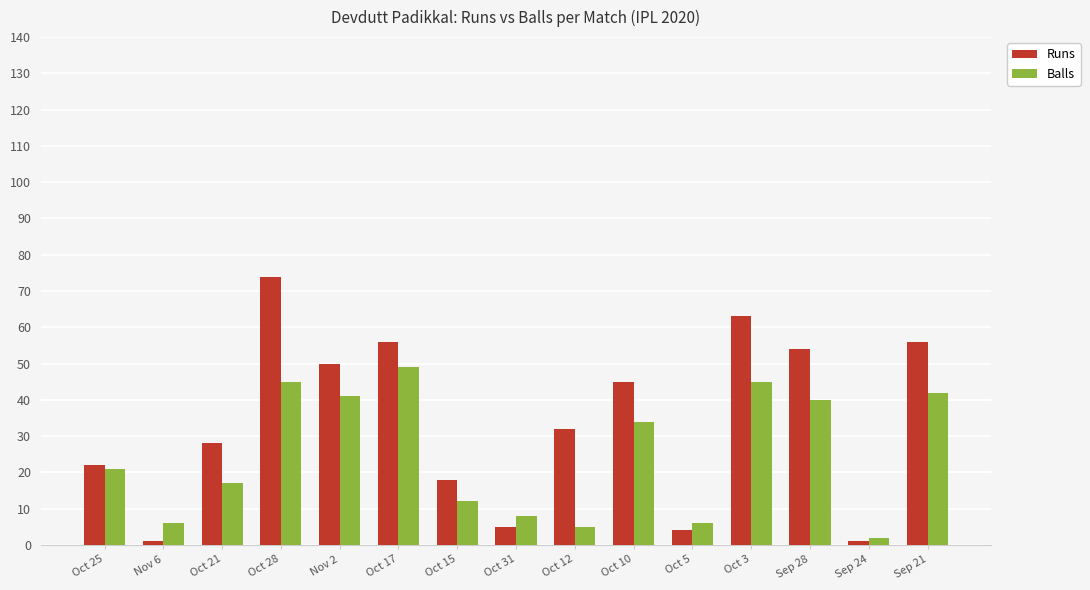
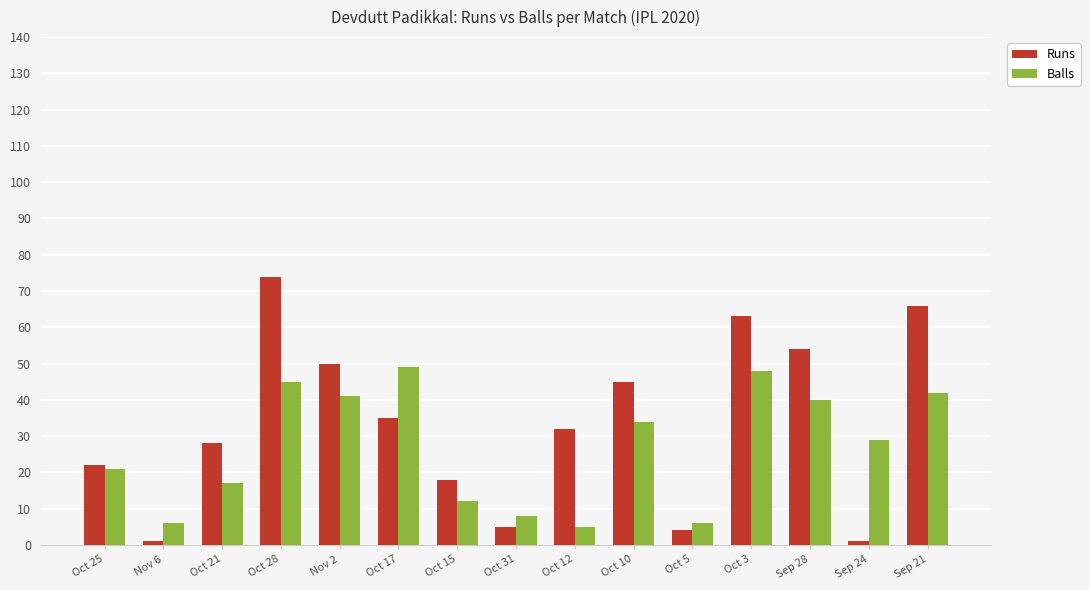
  {
    "Runs": {
      "Oct 25": 22,
      "Nov 6": 1,
      "Oct 21": 28,
      "Oct 28": 74,
      "Nov 2": 50,
-     "Oct 17": 56,
+     "Oct 17": 35,
      "Oct 15": 18,
      "Oct 31": 5,
      "Oct 12": 32,
      "Oct 10": 45,
      "Oct 5": 4,
      "Oct 3": 63,
      "Sep 28": 54,
      "Sep 24": 1,
-     "Sep 21": 56
+     "Sep 21": 66
    },
    "Balls": {
      "Oct 25": 21,
      "Nov 6": 6,
      "Oct 21": 17,
      "Oct 28": 45,
      "Nov 2": 41,
      "Oct 17": 49,
      "Oct 15": 12,
      "Oct 31": 8,
      "Oct 12": 5,
      "Oct 10": 34,
      "Oct 5": 6,
-     "Oct 3": 45,
+     "Oct 3": 48,
      "Sep 28": 40,
-     "Sep 24": 2,
+     "Sep 24": 29,
      "Sep 21": 42
    }
  }
